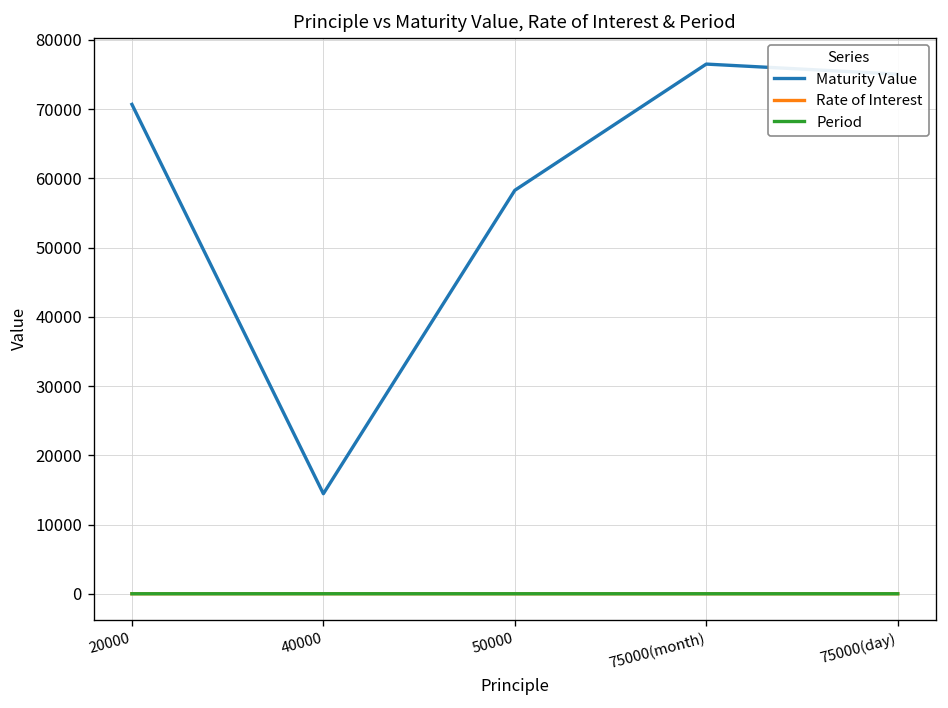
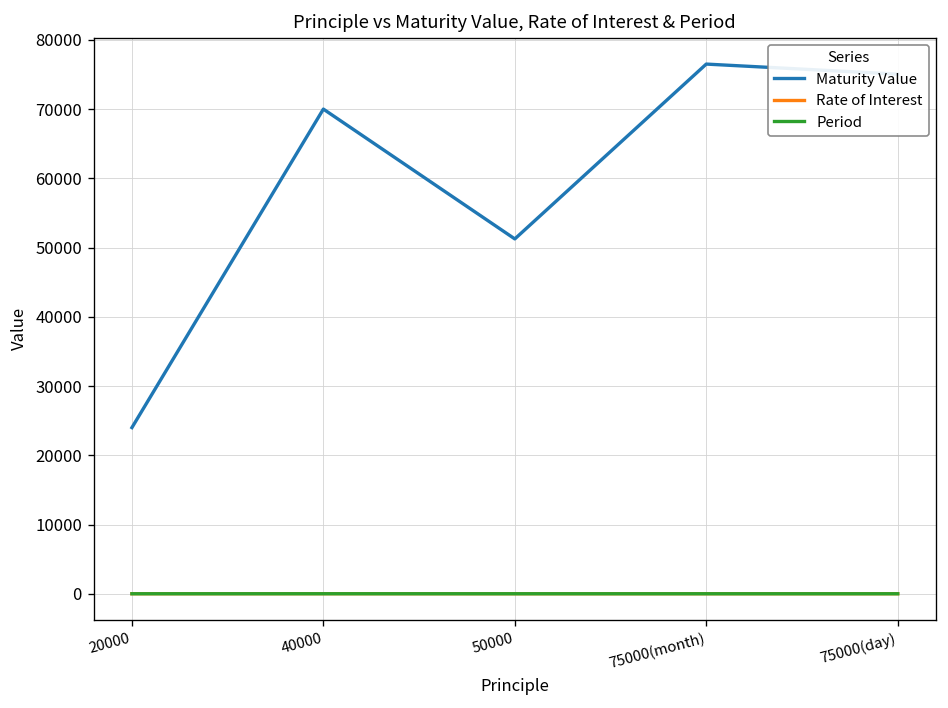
  {
    "Maturity Value": {
-     "20000": 71000,
-     "40000": 14000,
-     "50000": 58000,
+     "20000": 24000,
+     "40000": 70000,
+     "50000": 51000,
      "75000(month)": 77000
    },
    "Period": {
      "20000": 0,
      "40000": 0,
      "50000": 0,
      "75000(month)": 0,
      "75000(day)": 0
    }
  }
